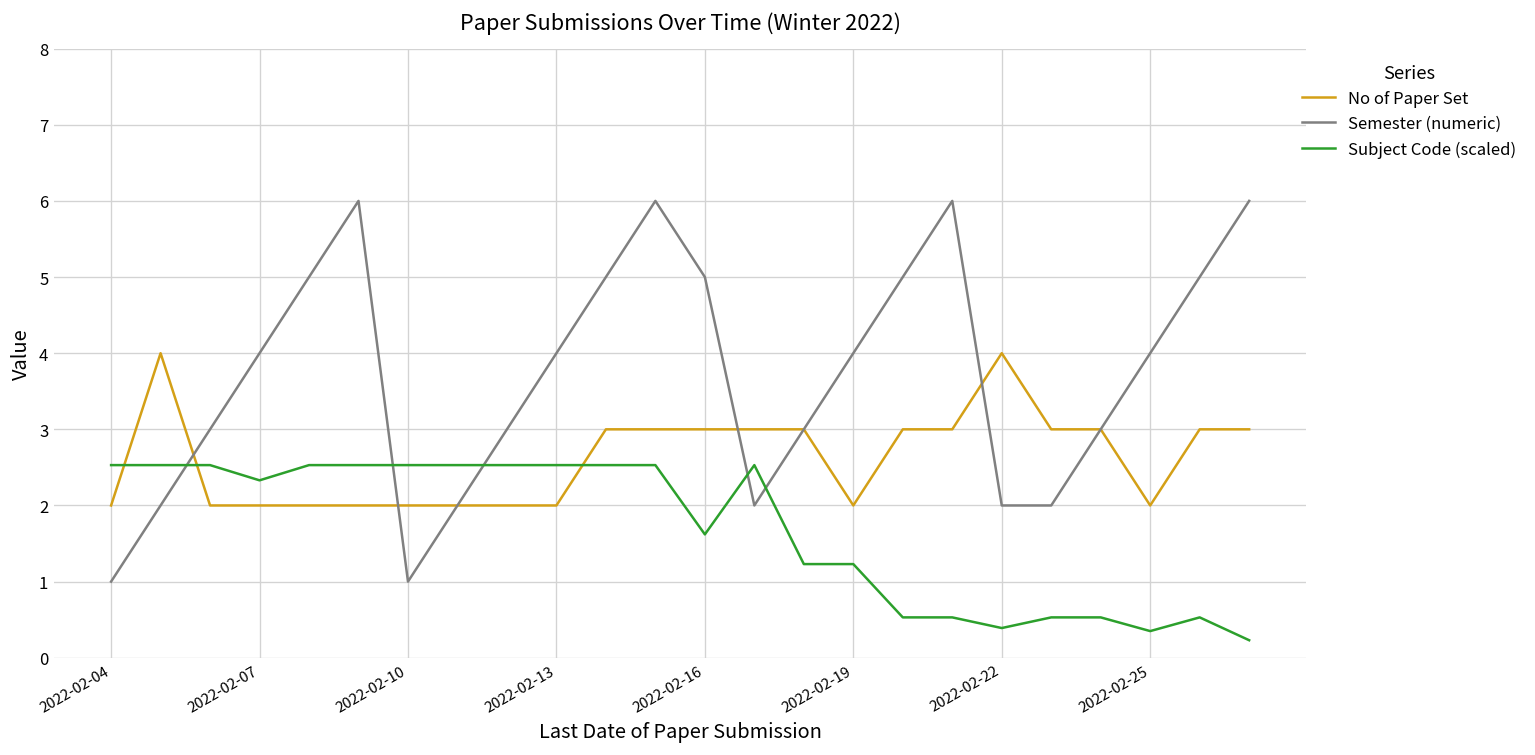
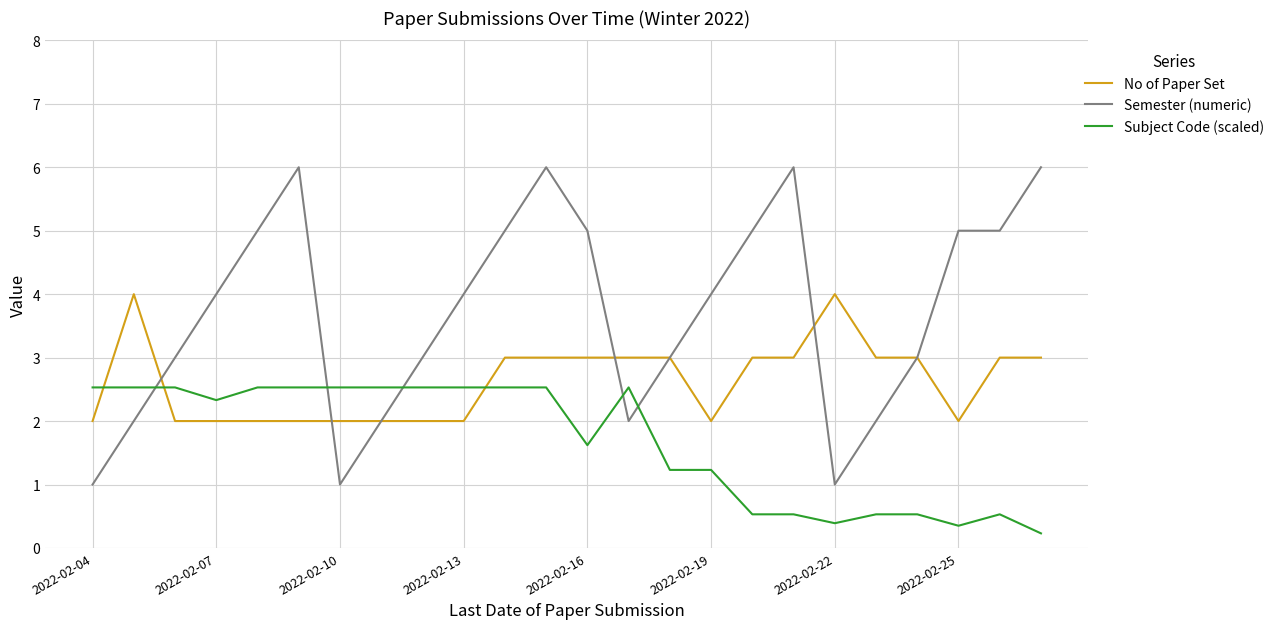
  {
    "No of Paper Set": {
      "2022-02-04": 2,
      "2022-02-07": 2,
      "2022-02-10": 2,
      "2022-02-13": 2,
      "2022-02-16": 3,
      "2022-02-19": 2,
      "2022-02-22": 4,
      "2022-02-25": 2
    },
    "Semester (numeric)": {
      "2022-02-04": 1,
      "2022-02-07": 4,
      "2022-02-10": 1,
      "2022-02-13": 4,
      "2022-02-16": 5,
      "2022-02-19": 4,
-     "2022-02-22": 2,
-     "2022-02-25": 4
+     "2022-02-22": 1,
+     "2022-02-25": 5
    },
    "Subject Code (scaled)": {
      "2022-02-04": 2.5,
      "2022-02-07": 2.3,
      "2022-02-10": 2.5,
      "2022-02-13": 2.5,
      "2022-02-16": 1.6,
      "2022-02-19": 1.2,
      "2022-02-22": 0.4,
      "2022-02-25": 0.4
    }
  }
